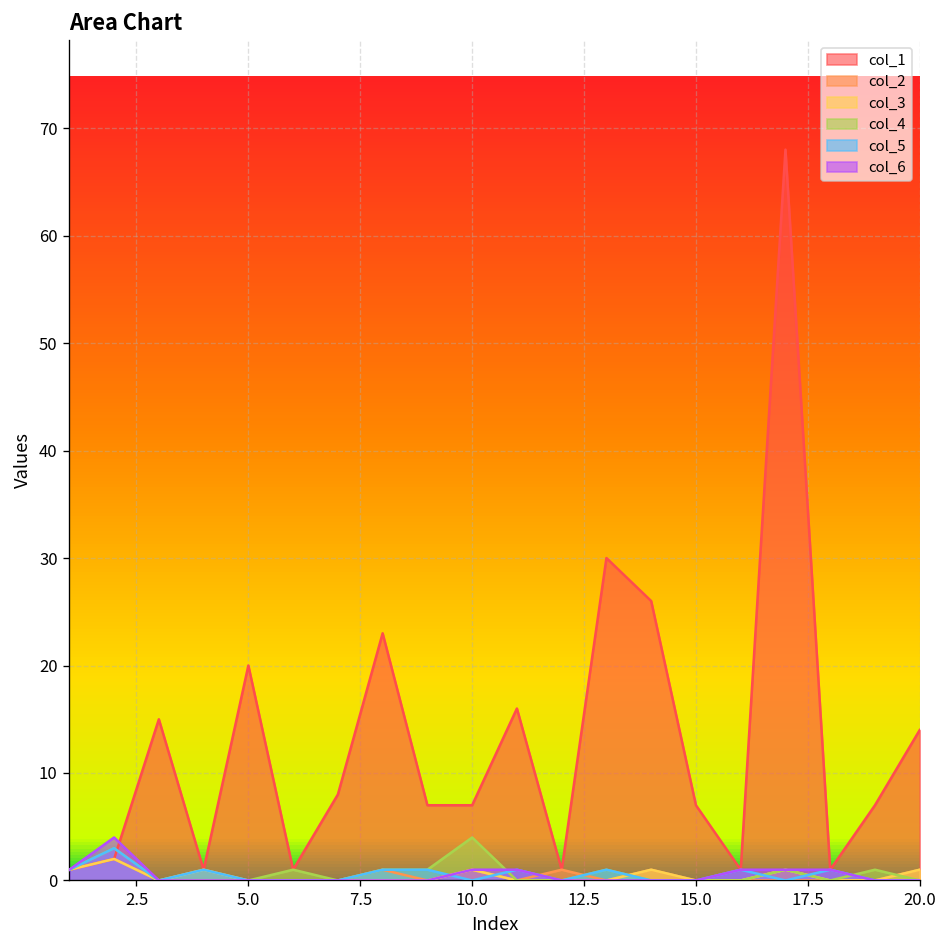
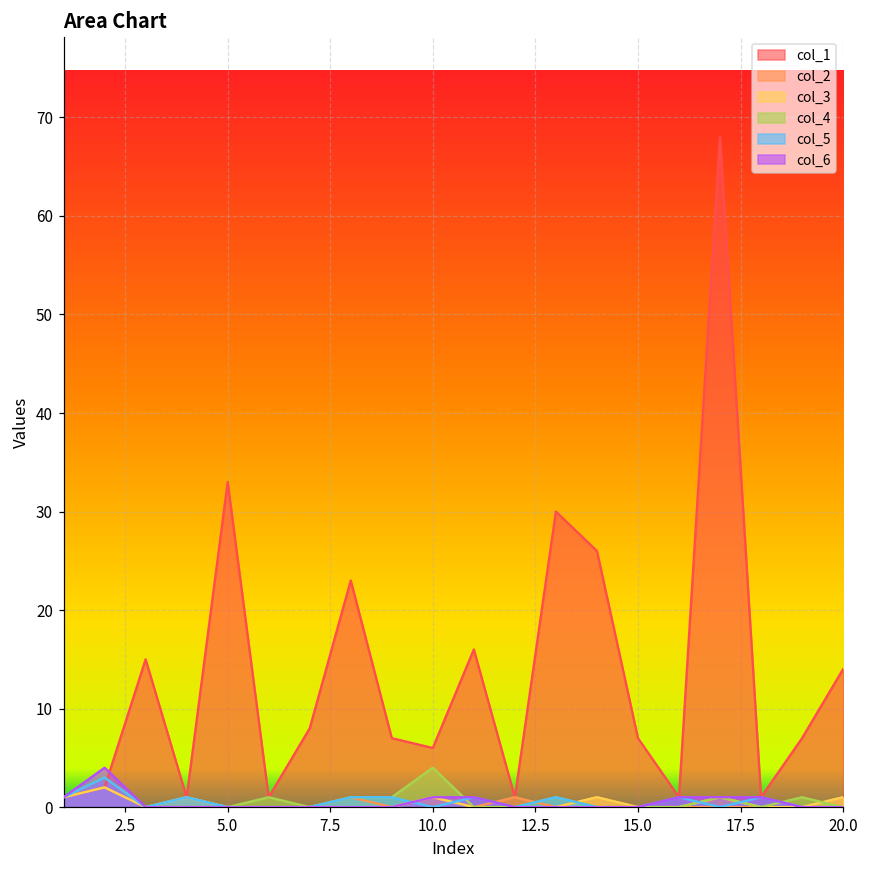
  {
    "col_1": {
-     "5.0": 20,
-     "10.0": 7,
+     "5.0": 33,
+     "10.0": 6,
      "15.0": 7,
      "20.0": 14
    },
    "col_4": {
      "10.0": 4
    },
    "col_5": {
      "10.0": 0
    }
  }
